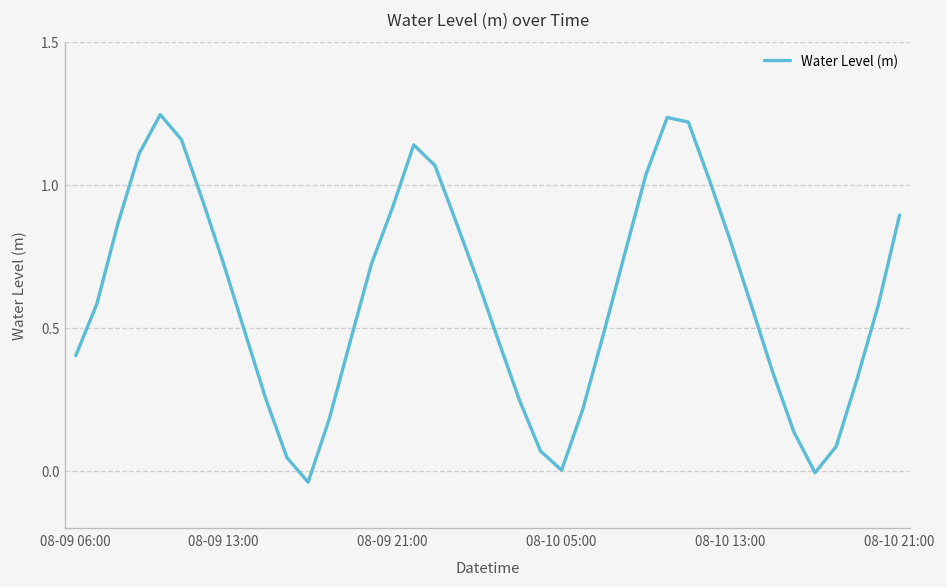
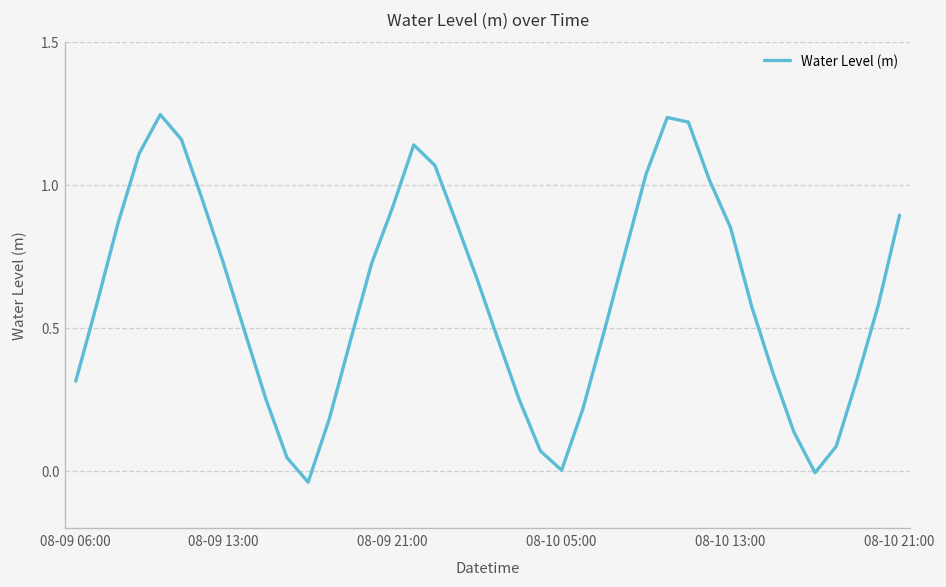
  {
-   "08-09 06:00": 0.40,
+   "08-09 06:00": 0.31,
    "08-09 13:00": 0.72,
    "08-09 21:00": 0.92,
    "08-10 05:00": 0.00,
-   "08-10 13:00": 0.80,
+   "08-10 13:00": 0.85,
    "08-10 21:00": 0.89
  }
